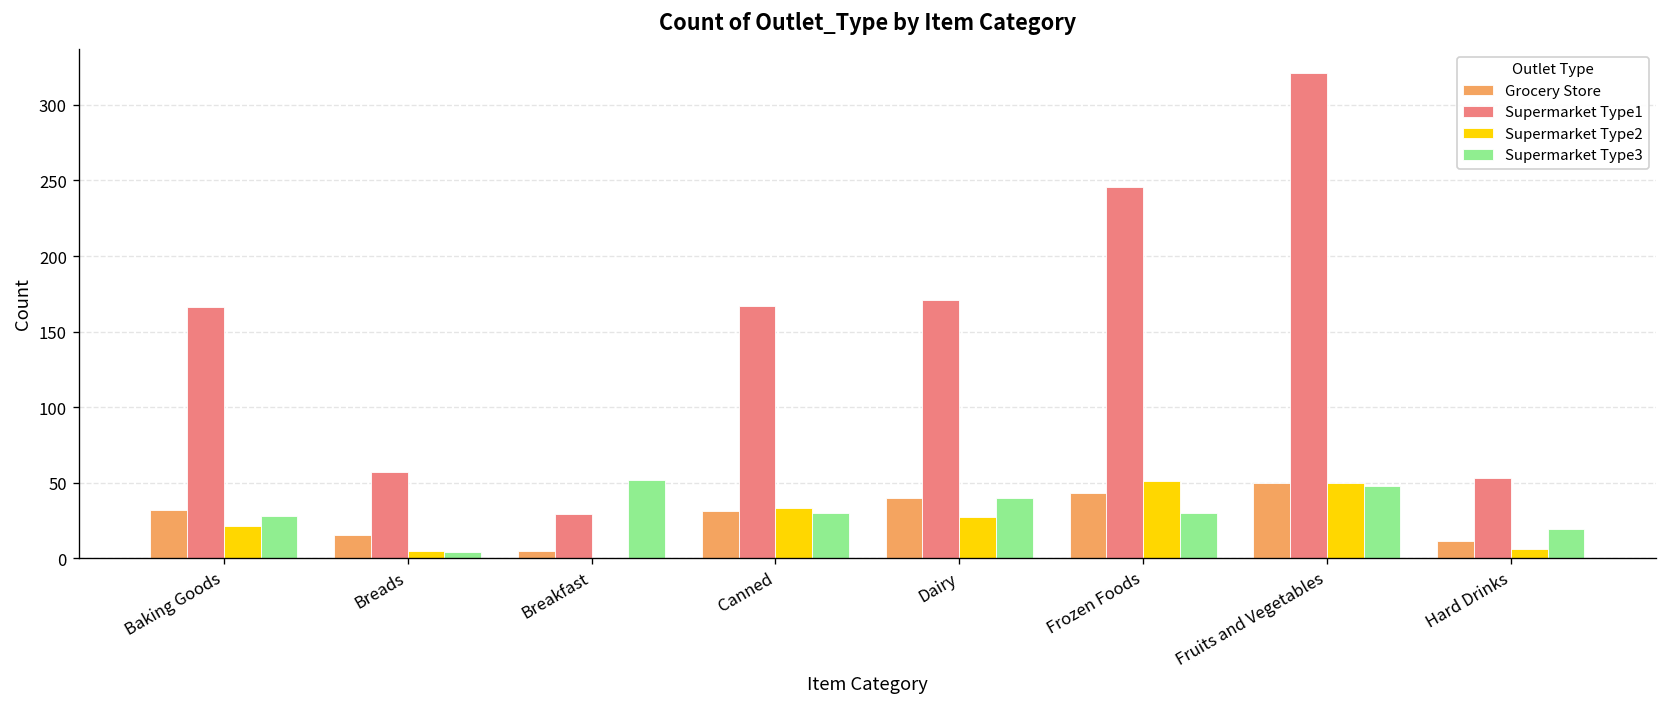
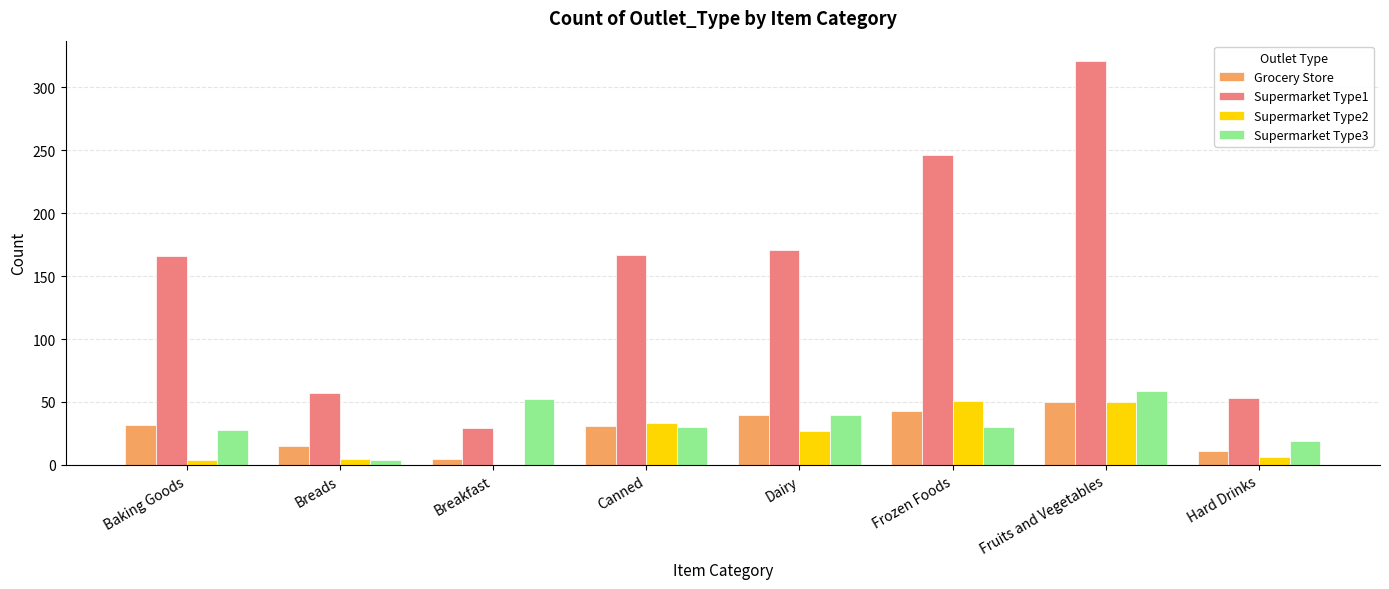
  {
    "Supermarket Type2": {
-     "Baking Goods": 21,
+     "Baking Goods": 4,
      "Breads": 5,
      "Breakfast": 0,
      "Canned": 33,
      "Dairy": 27,
      "Frozen Foods": 51,
      "Fruits and Vegetables": 50,
      "Hard Drinks": 6
    },
    "Supermarket Type3": {
      "Baking Goods": 28,
      "Breads": 4,
      "Breakfast": 52,
      "Canned": 30,
      "Dairy": 40,
      "Frozen Foods": 30,
-     "Fruits and Vegetables": 48,
+     "Fruits and Vegetables": 59,
      "Hard Drinks": 19
    }
  }
